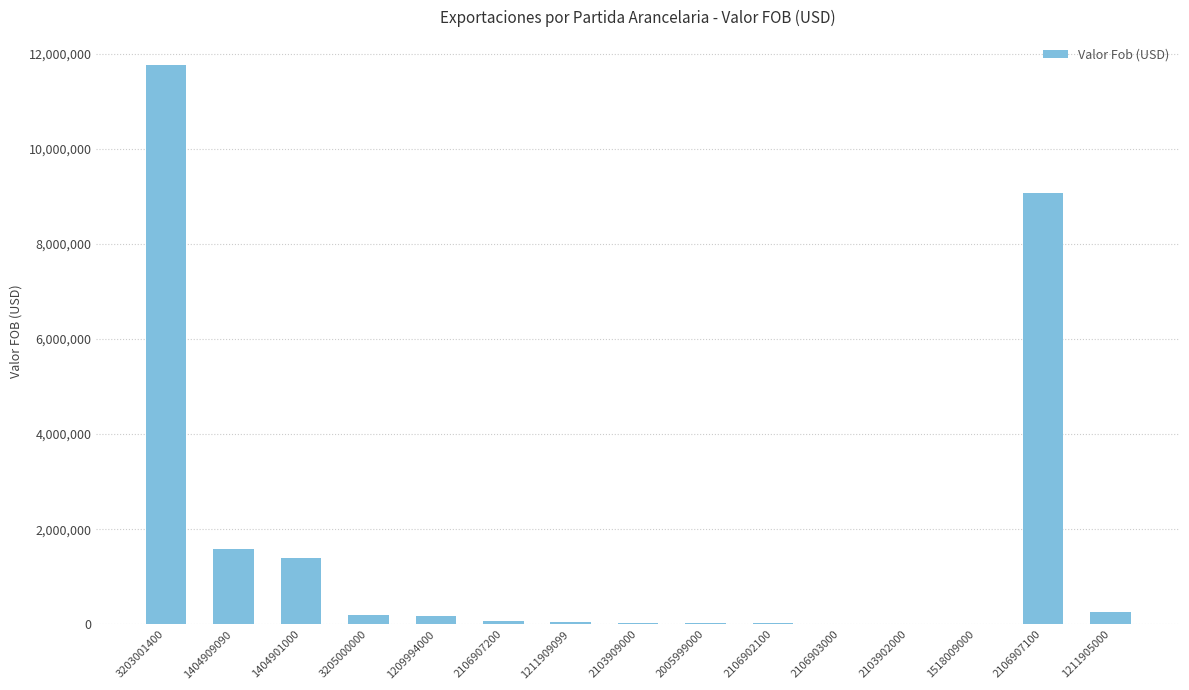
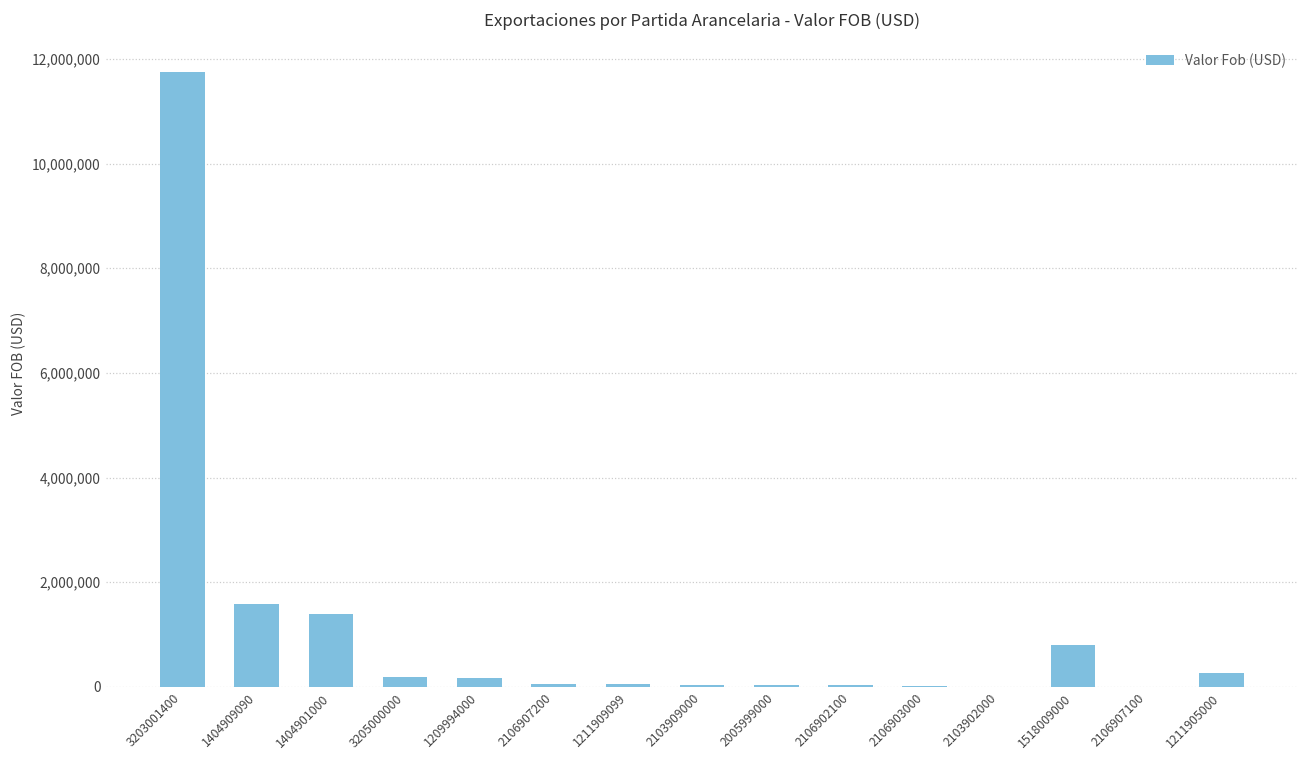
  {
    "3203001400": "11,800,000",
    "1404909090": "1,600,000",
    "1404901000": "1,400,000",
    "3205000000": "200,000",
    "1209994000": "200,000",
    "2106907200": "100,000",
    "1211909099": "100,000",
-   "1518009000": "0",
-   "2106907100": "9,100,000",
+   "1518009000": "800,000",
+   "2106907100": "0",
    "1211905000": "300,000"
  }
